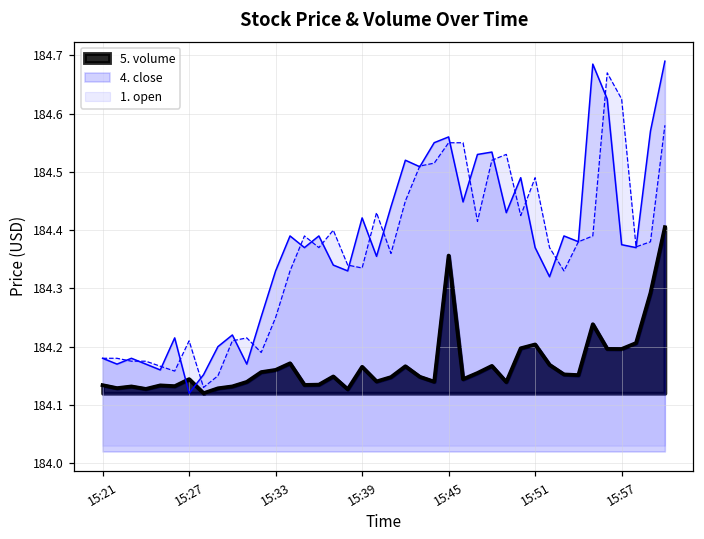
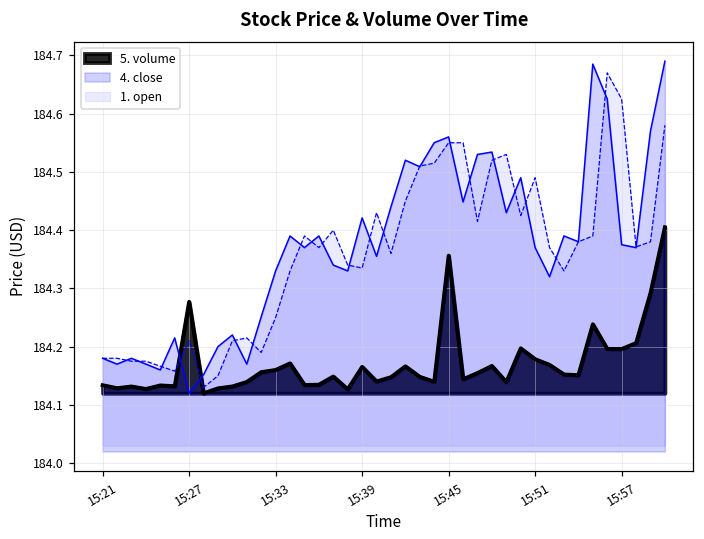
  {
    "5. volume": {
      "15:21": 184.13,
-     "15:27": 184.14,
+     "15:27": 184.28,
      "15:33": 184.16,
      "15:39": 184.17,
      "15:45": 184.36,
-     "15:51": 184.20,
+     "15:51": 184.18,
      "15:57": 184.20
    }
  }
